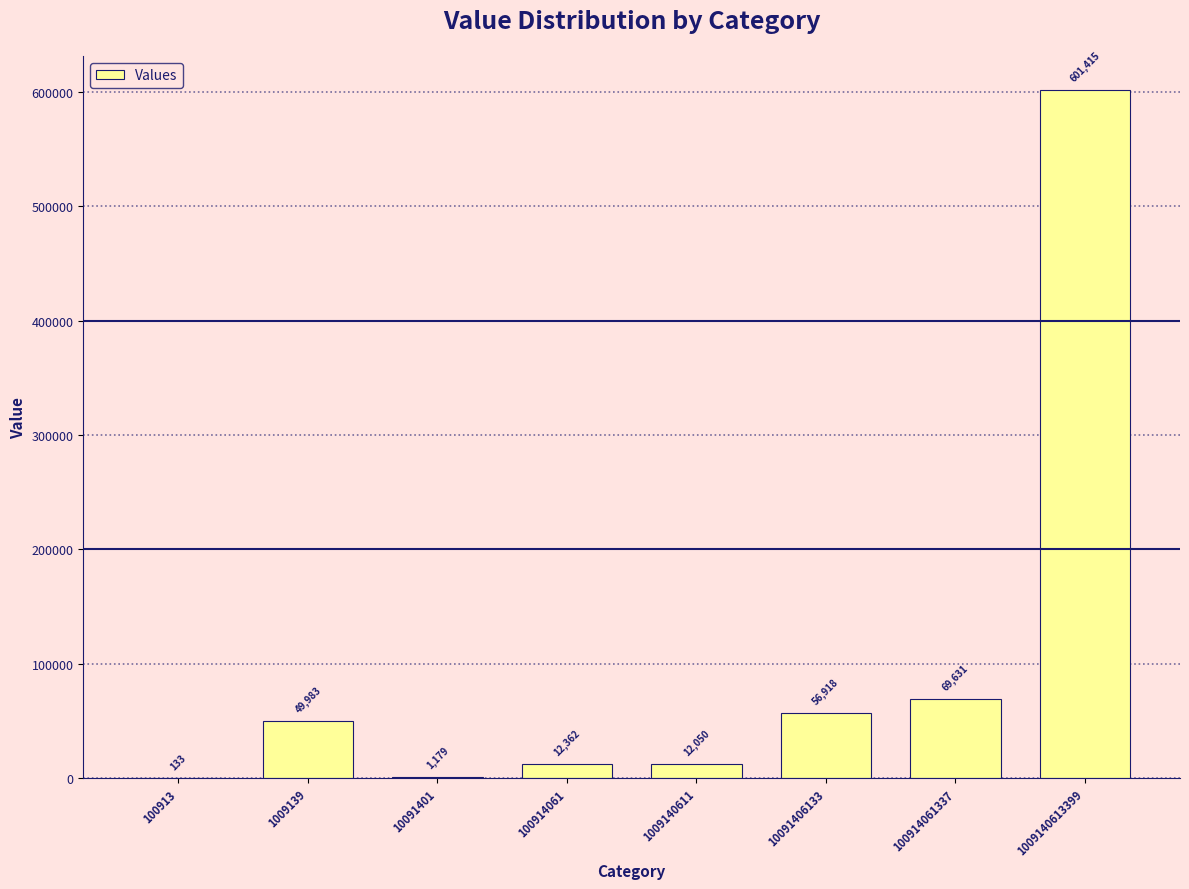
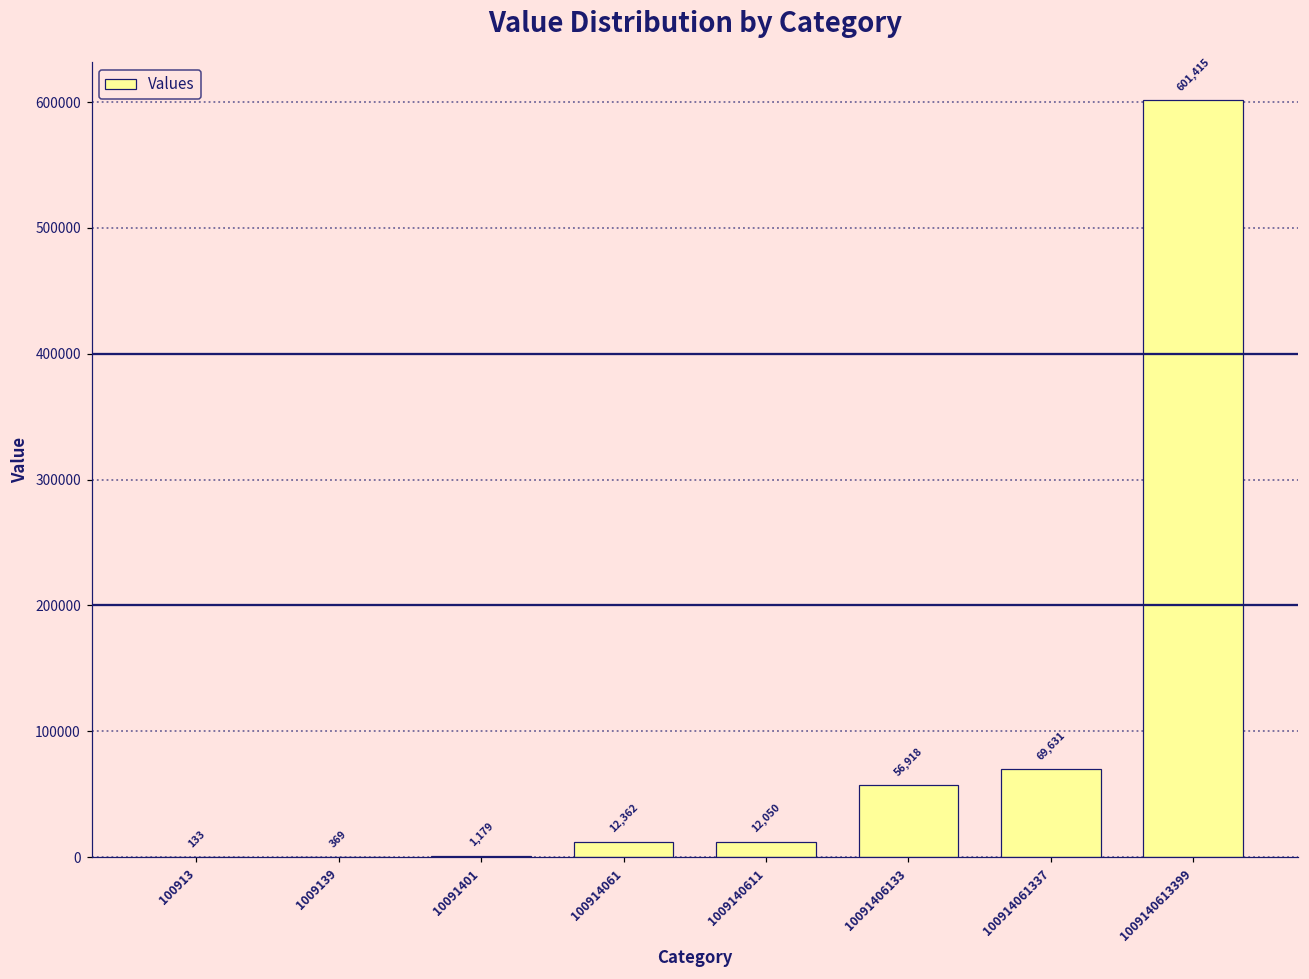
  {
    "100913": "133",
-   "1009139": "49,983",
+   "1009139": "369",
    "10091401": "1,179",
    "100914061": "12,362",
    "1009140611": "12,050",
    "10091406133": "56,918",
    "100914061337": "69,631",
    "1009140613399": "601,415"
  }
